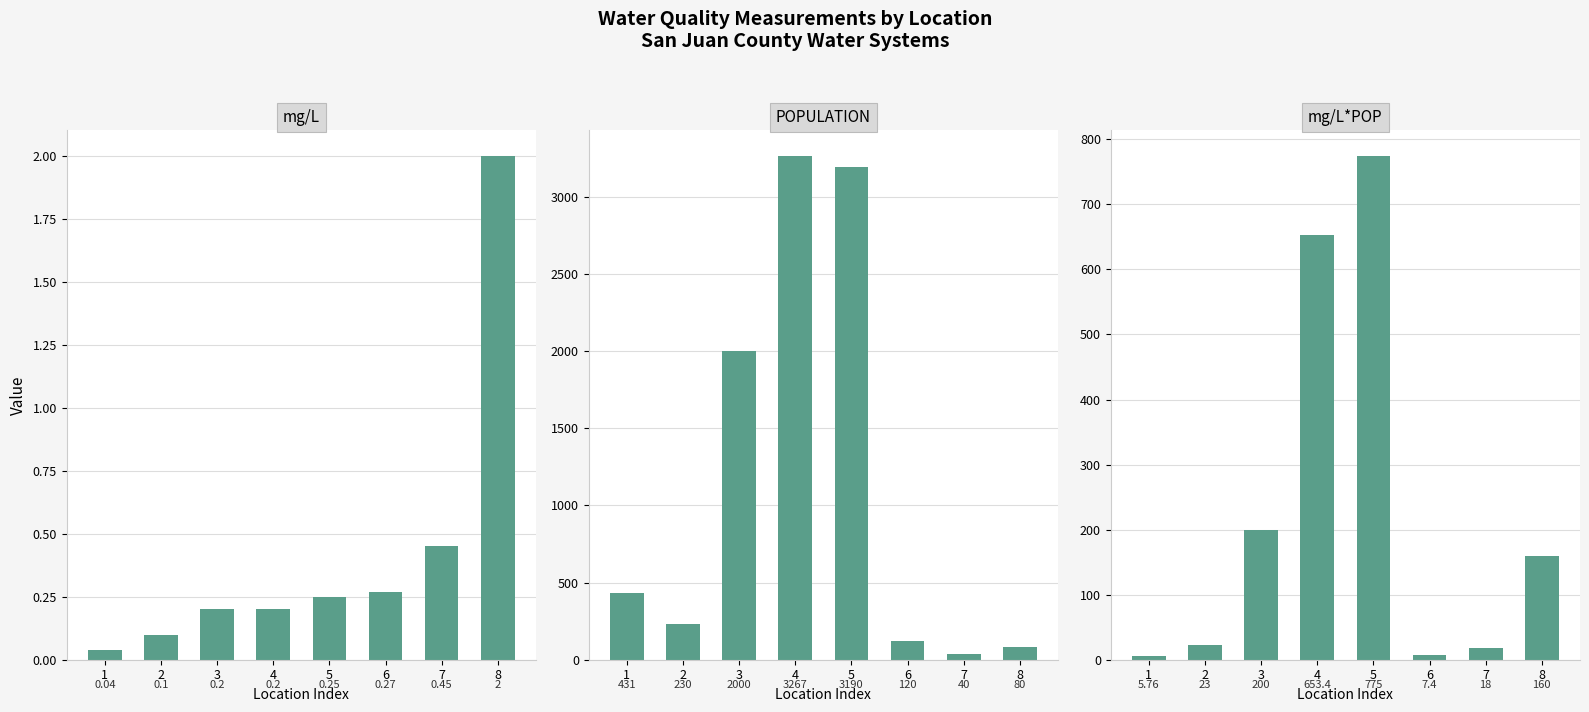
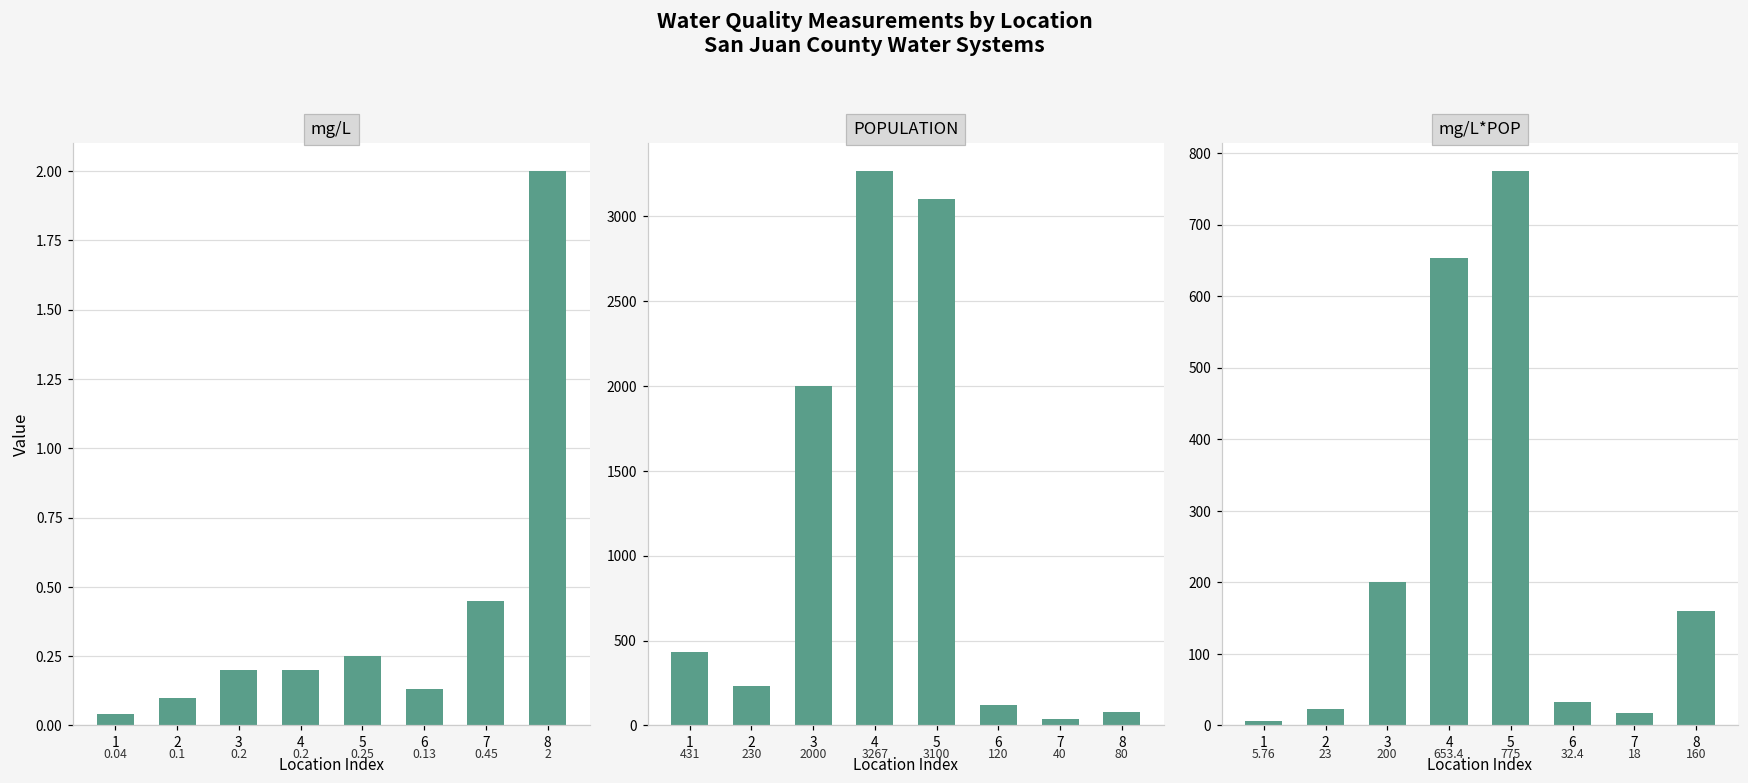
  {
    "mg/L": {
-     "6": 0.27
+     "6": 0.13
    },
    "POPULATION": {
-     "5": 3190
+     "5": 3100
    },
    "mg/L*POP": {
      "1": 5.76,
-     "6": 7.4
+     "6": 32.4
    }
  }
